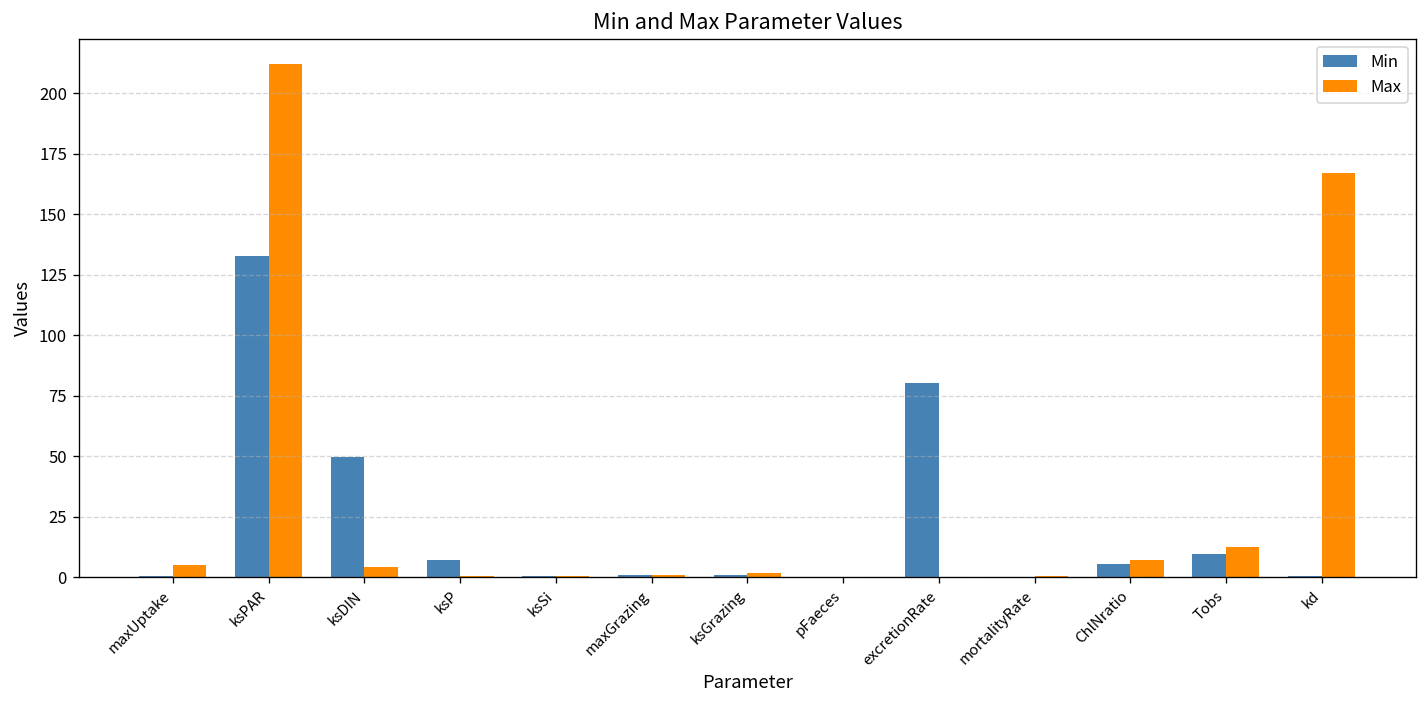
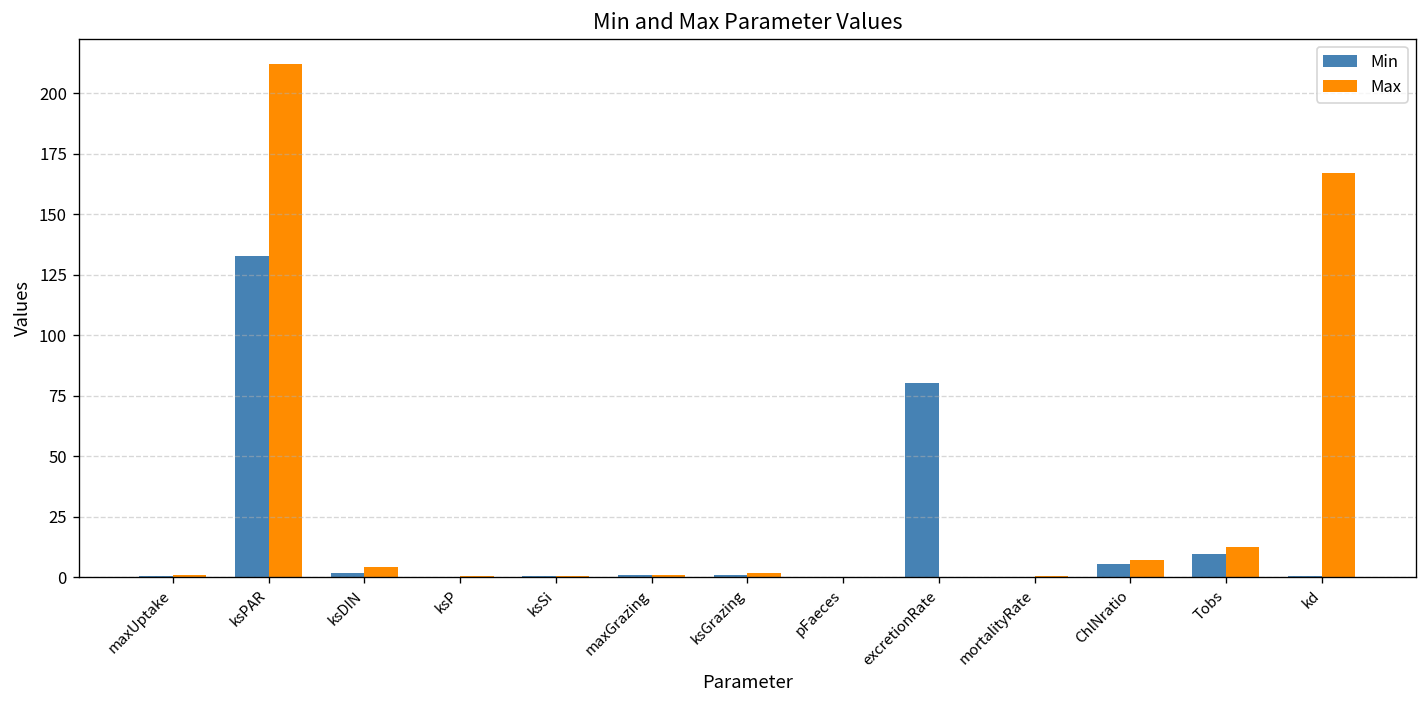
  {
    "Min": {
      "ksPAR": 133,
-     "ksDIN": 50,
-     "ksP": 7,
+     "ksDIN": 2,
+     "ksP": 0,
      "excretionRate": 80,
      "ChlNratio": 5,
      "Tobs": 10
    },
    "Max": {
-     "maxUptake": 5,
+     "maxUptake": 1,
      "ksPAR": 212,
      "ksDIN": 4,
      "ksGrazing": 2,
      "ChlNratio": 7,
      "Tobs": 12,
      "kd": 167
    }
  }
